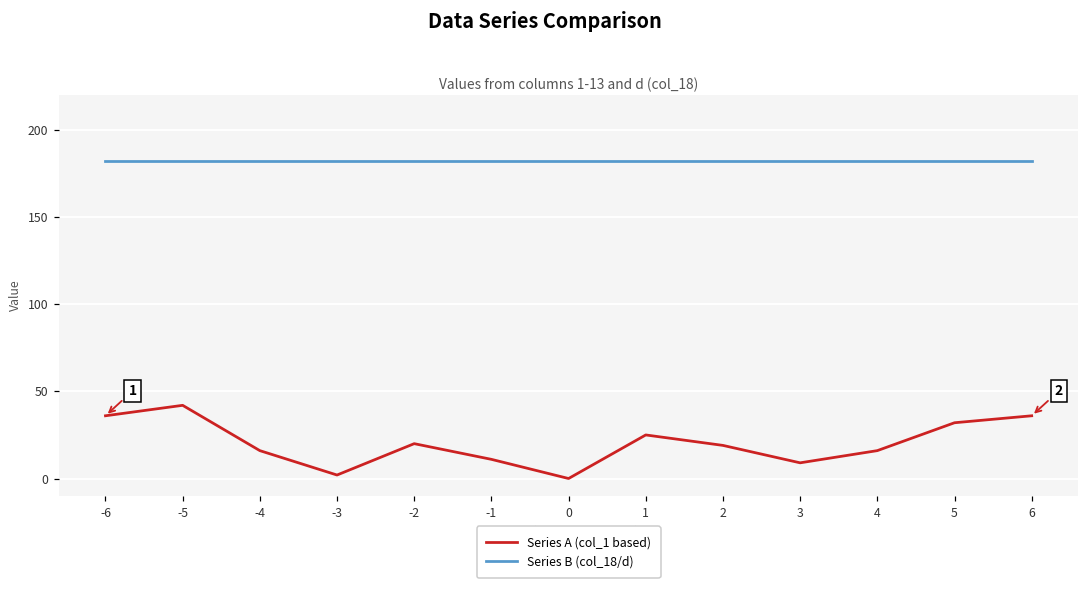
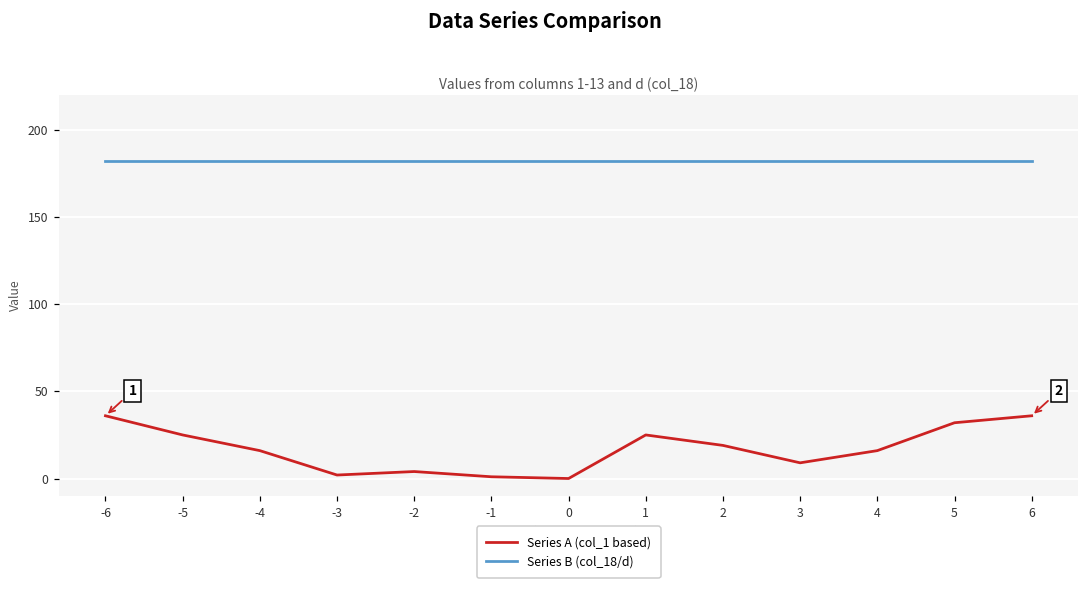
  {
    "Series A (col_1 based)": {
-     "-5": 42,
+     "-5": 25,
      "-4": 16,
      "-3": 2,
-     "-2": 20,
-     "-1": 11,
+     "-2": 4,
+     "-1": 1,
      "0": 0,
      "1": 25,
      "2": 19,
      "3": 9,
      "4": 16,
      "5": 32
    },
    "Series B (col_18/d)": {
      "-6": 182,
      "-5": 182,
      "-4": 182,
      "-3": 182,
      "-2": 182,
      "-1": 182,
      "0": 182,
      "1": 182,
      "2": 182,
      "3": 182,
      "4": 182,
      "5": 182,
      "6": 182
    }
  }
